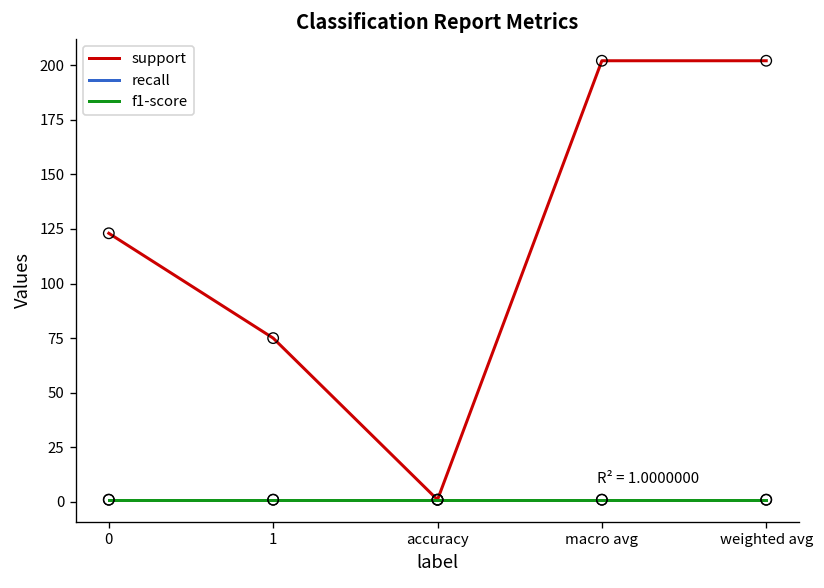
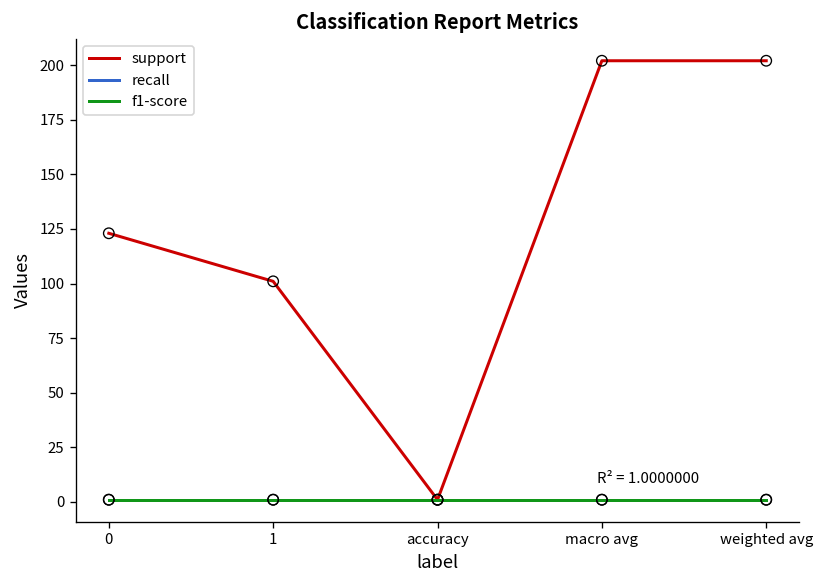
  {
    "support": {
      "0": 123,
-     "1": 75,
+     "1": 101,
      "macro avg": 202,
      "weighted avg": 202
    },
    "f1-score": {
      "0": 1,
      "1": 1,
      "weighted avg": 1
    }
  }
